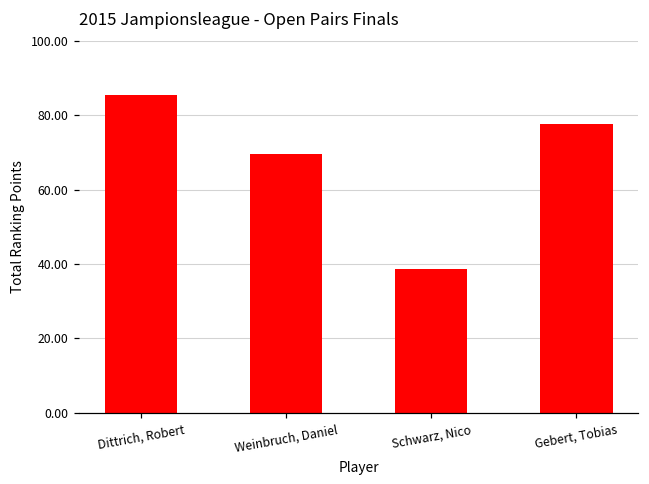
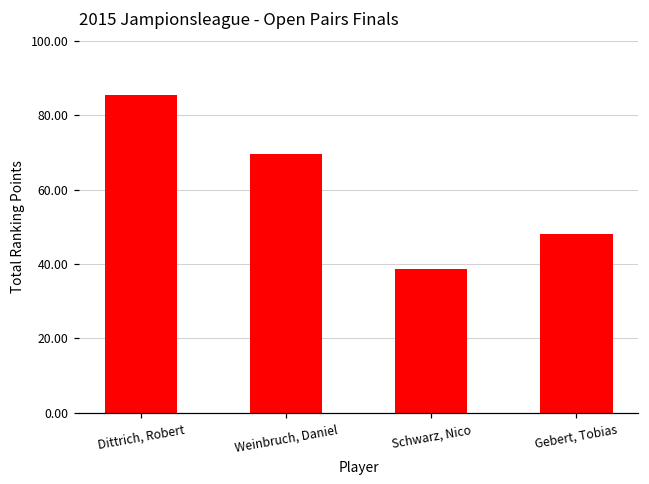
  {
    "Dittrich, Robert": 85,
    "Weinbruch, Daniel": 70,
    "Schwarz, Nico": 39,
-   "Gebert, Tobias": 78
+   "Gebert, Tobias": 48
  }
